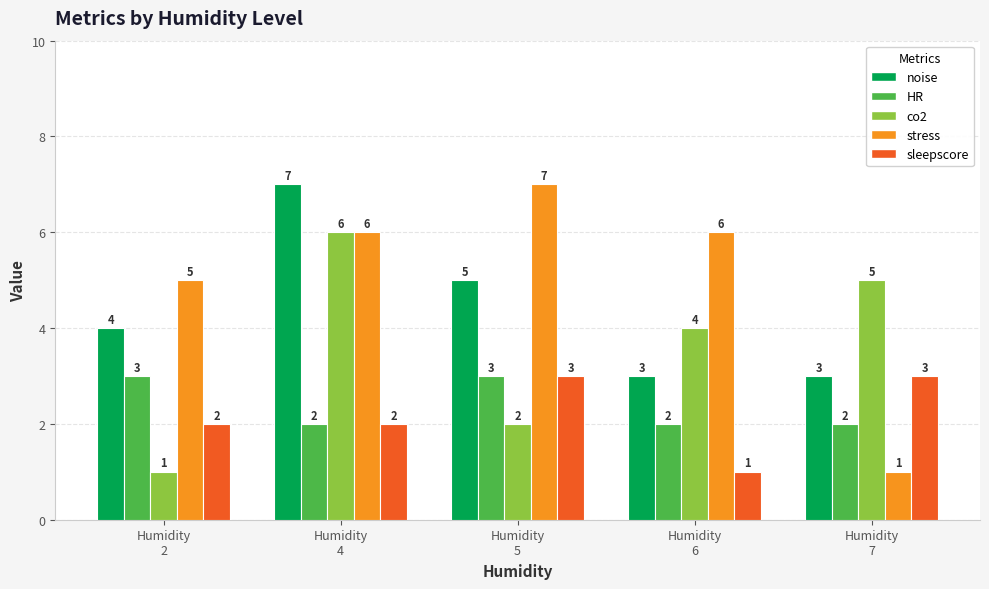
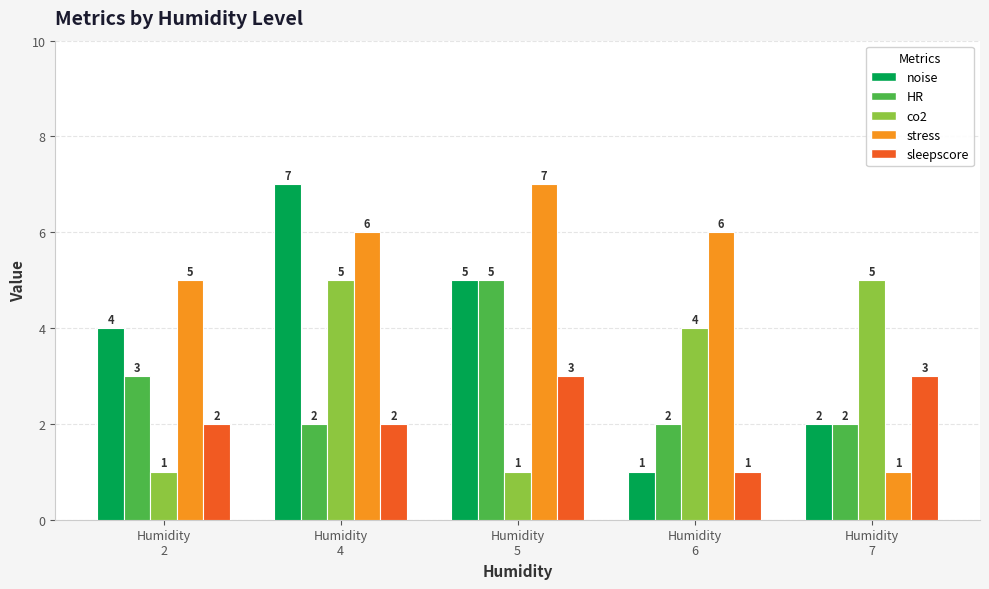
  {
    "noise": {
      "Humidity 2": 4,
      "Humidity 4": 7,
      "Humidity 5": 5,
-     "Humidity 6": 3,
-     "Humidity 7": 3
+     "Humidity 6": 1,
+     "Humidity 7": 2
    },
    "HR": {
      "Humidity 2": 3,
      "Humidity 4": 2,
-     "Humidity 5": 3,
+     "Humidity 5": 5,
      "Humidity 6": 2,
      "Humidity 7": 2
    },
    "co2": {
      "Humidity 2": 1,
-     "Humidity 4": 6,
-     "Humidity 5": 2,
+     "Humidity 4": 5,
+     "Humidity 5": 1,
      "Humidity 6": 4,
      "Humidity 7": 5
    }
  }
